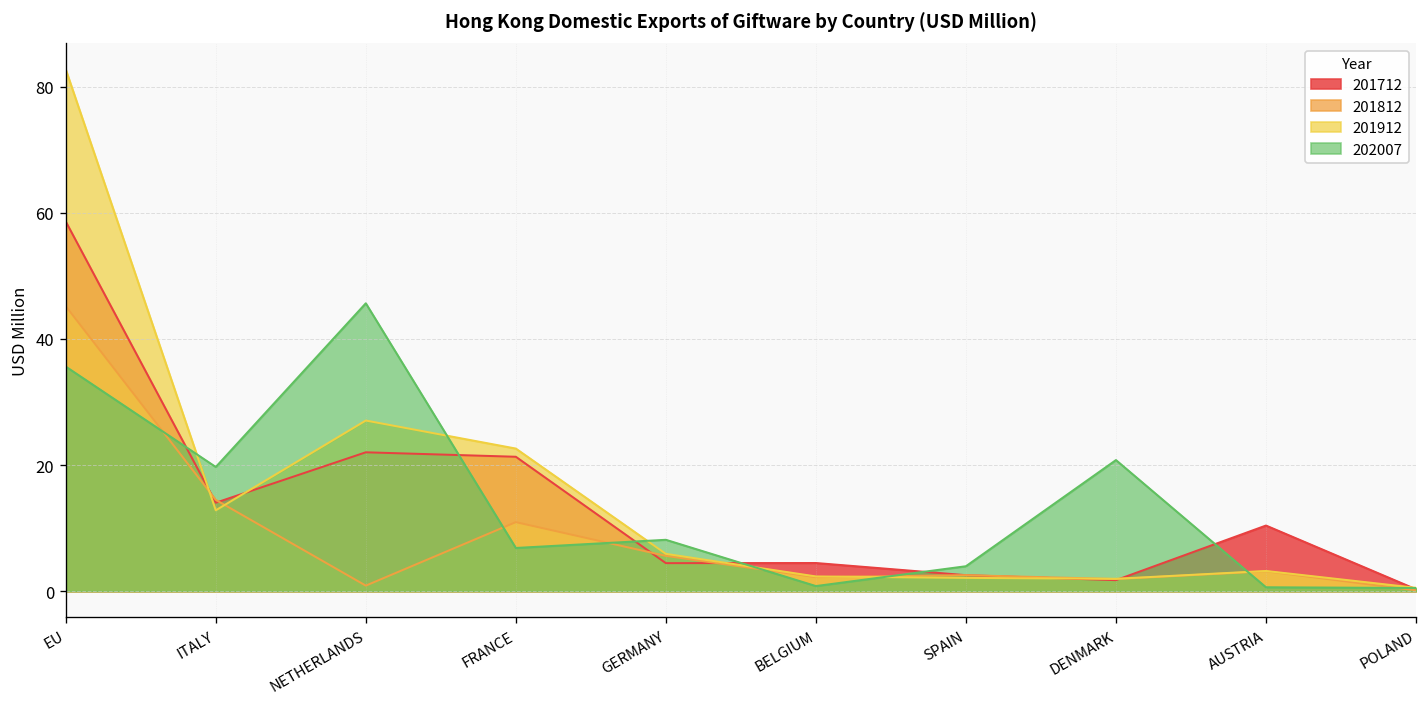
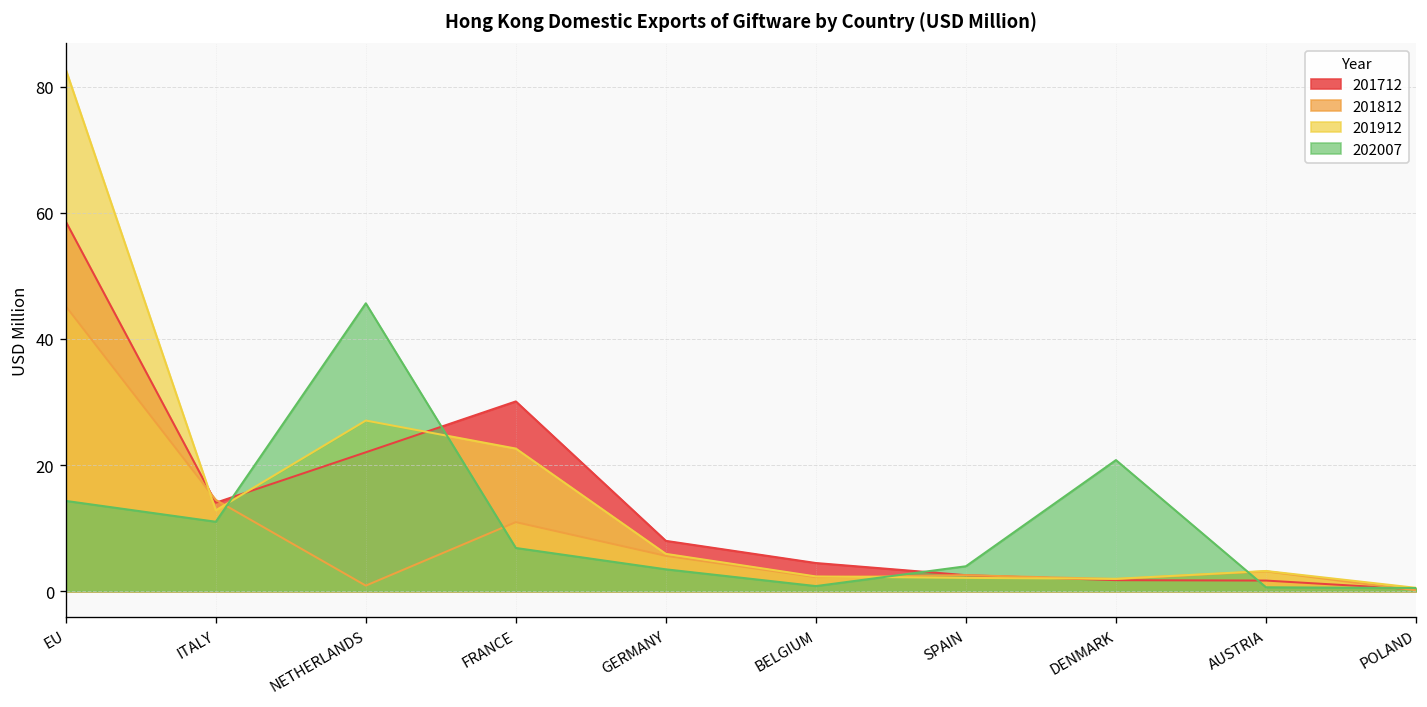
  {
    "201712": {
      "EU": 59,
      "NETHERLANDS": 22,
-     "FRANCE": 21,
-     "GERMANY": 4,
+     "FRANCE": 30,
+     "GERMANY": 8,
      "BELGIUM": 4,
-     "AUSTRIA": 10
+     "AUSTRIA": 2
    },
    "202007": {
-     "EU": 36,
-     "ITALY": 20,
+     "EU": 14,
+     "ITALY": 11,
      "NETHERLANDS": 46,
      "FRANCE": 7,
-     "GERMANY": 8,
+     "GERMANY": 3,
      "BELGIUM": 1,
      "SPAIN": 4,
      "DENMARK": 21,
      "AUSTRIA": 1
    }
  }
